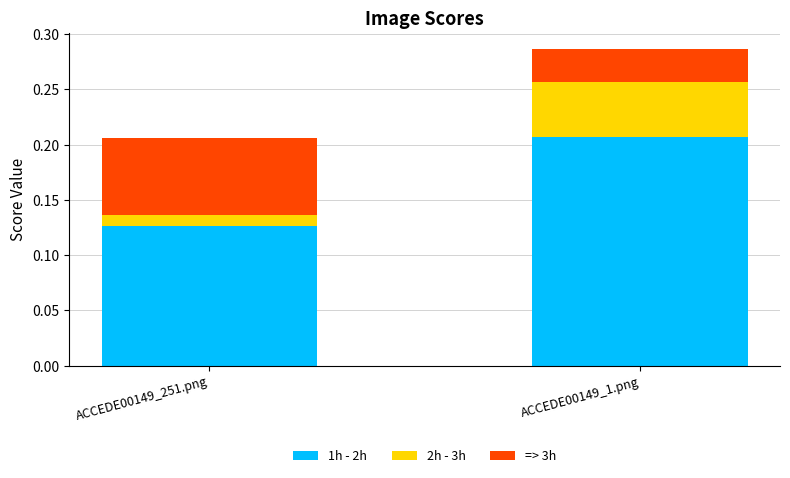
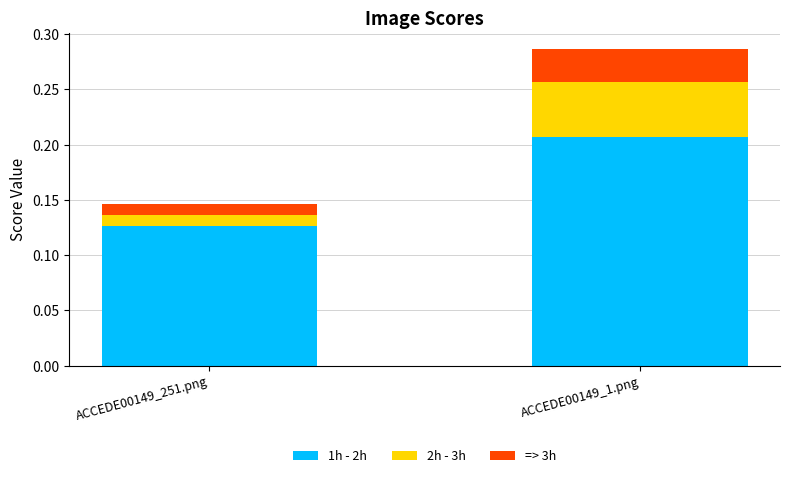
  {
    "1h - 2h": {
      "ACCEDE00149_251.png": 0.126,
      "ACCEDE00149_1.png": 0.207
    },
    "2h - 3h": {
      "ACCEDE00149_251.png": 0.01,
      "ACCEDE00149_1.png": 0.05
    },
    "=> 3h": {
-     "ACCEDE00149_251.png": 0.07,
+     "ACCEDE00149_251.png": 0.01,
      "ACCEDE00149_1.png": 0.03
    }
  }
